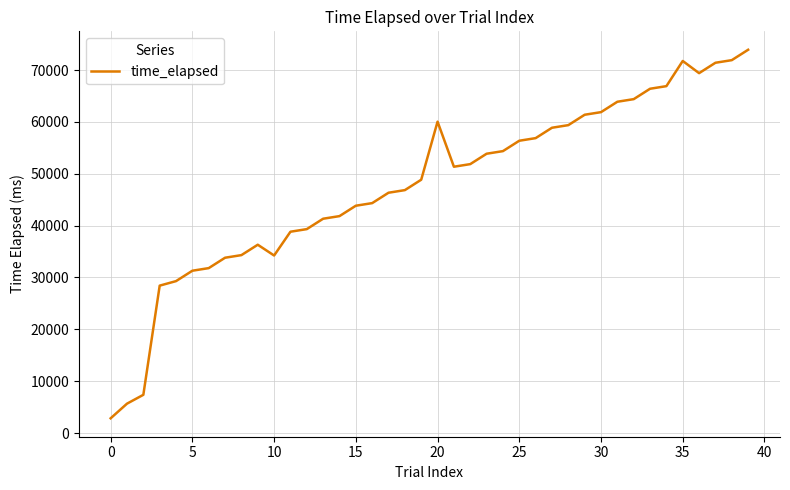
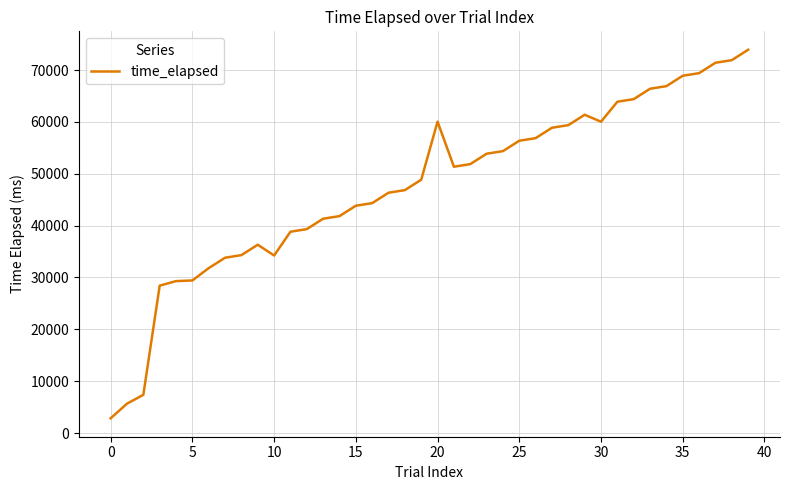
  {
    "0": 3000,
-   "5": 31000,
+   "5": 29000,
    "10": 34000,
    "15": 44000,
    "20": 60000,
    "25": 56000,
-   "30": 62000,
-   "35": 72000
+   "30": 60000,
+   "35": 69000
  }
